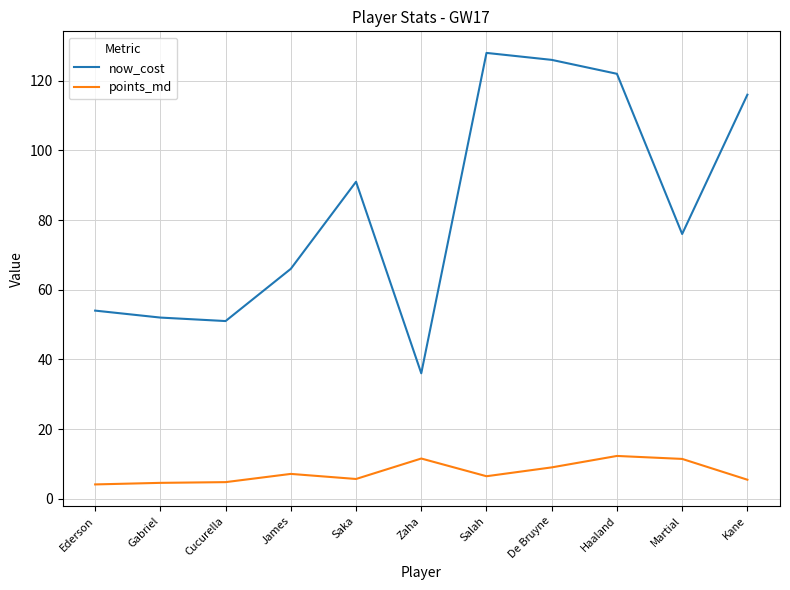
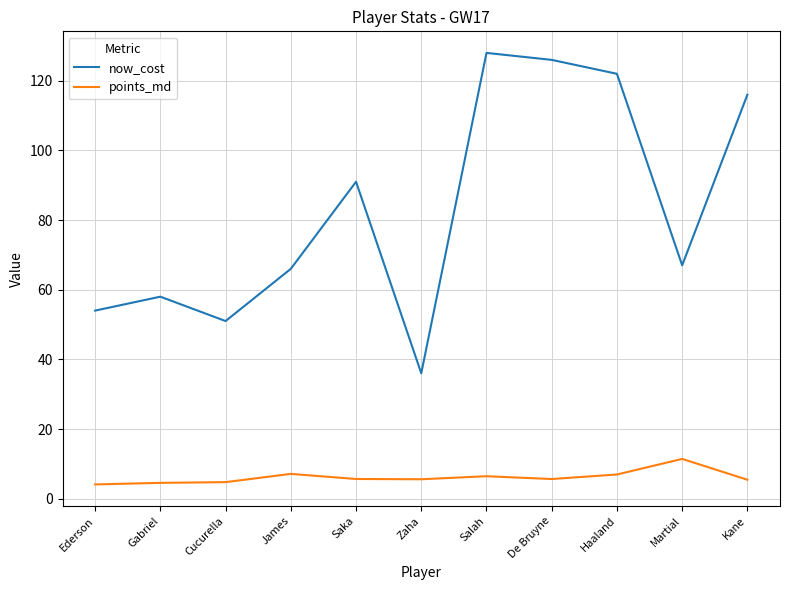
  {
    "now_cost": {
      "Ederson": 54,
-     "Gabriel": 52,
+     "Gabriel": 58,
      "Cucurella": 51,
      "James": 66,
      "Saka": 91,
      "Zaha": 36,
      "Salah": 128,
      "De Bruyne": 126,
      "Haaland": 122,
-     "Martial": 76,
+     "Martial": 67,
      "Kane": 116
    },
    "points_md": {
      "Ederson": 4,
      "Gabriel": 5,
      "Cucurella": 5,
      "James": 7,
      "Saka": 6,
-     "Zaha": 12,
+     "Zaha": 6,
      "Salah": 6,
-     "De Bruyne": 9,
-     "Haaland": 12,
+     "De Bruyne": 6,
+     "Haaland": 7,
      "Martial": 11,
      "Kane": 5
    }
  }
